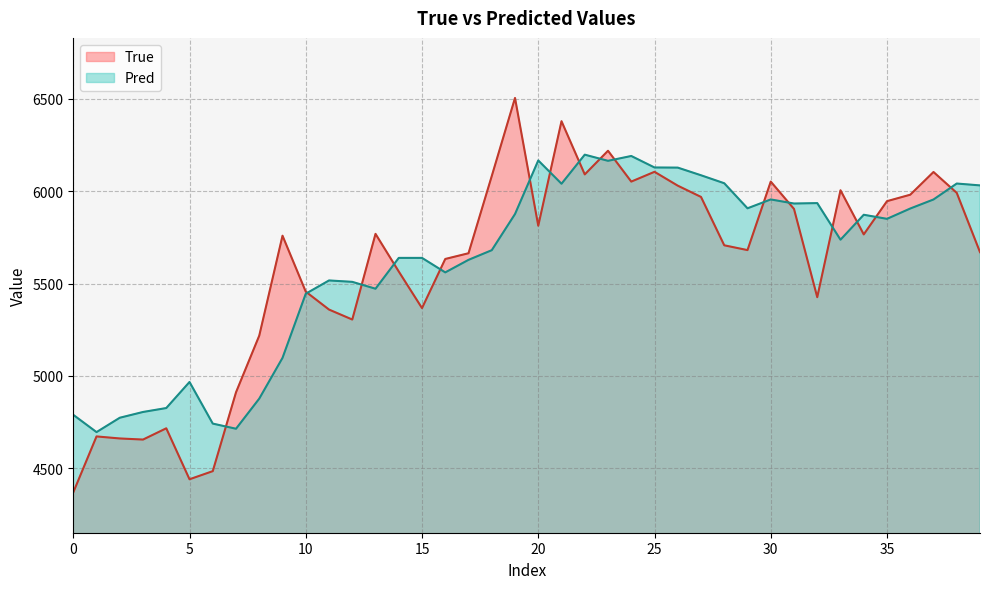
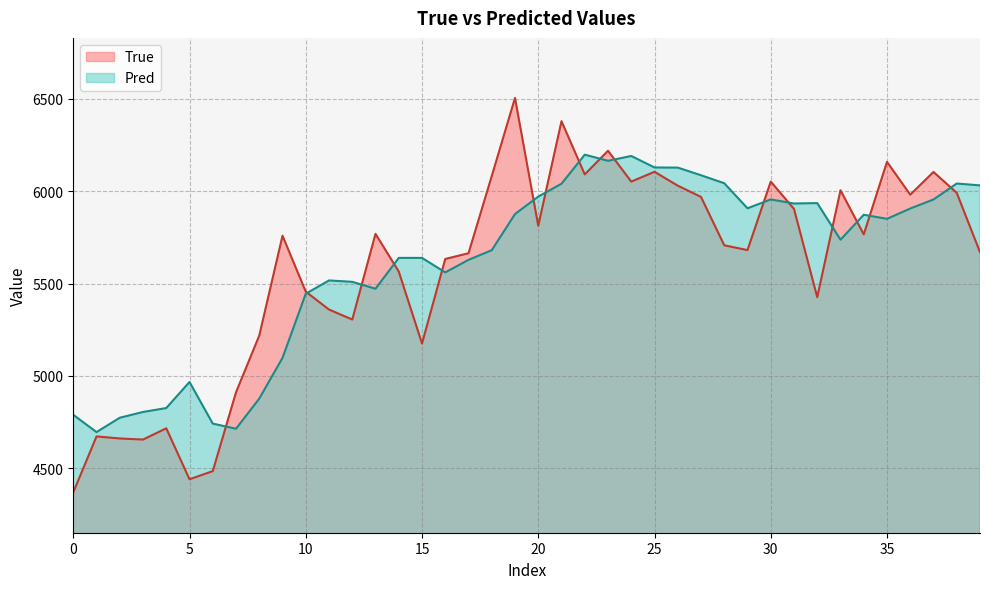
  {
    "True": {
      "0": 4370,
      "5": 4440,
-     "15": 5370,
+     "15": 5180,
      "20": 5810,
      "25": 6110,
      "30": 6050,
-     "35": 5950
+     "35": 6160
    },
    "Pred": {
      "0": 4790,
      "5": 4970,
      "15": 5640,
-     "20": 6170,
+     "20": 5970,
      "25": 6130,
      "30": 5960,
      "35": 5850
    }
  }
